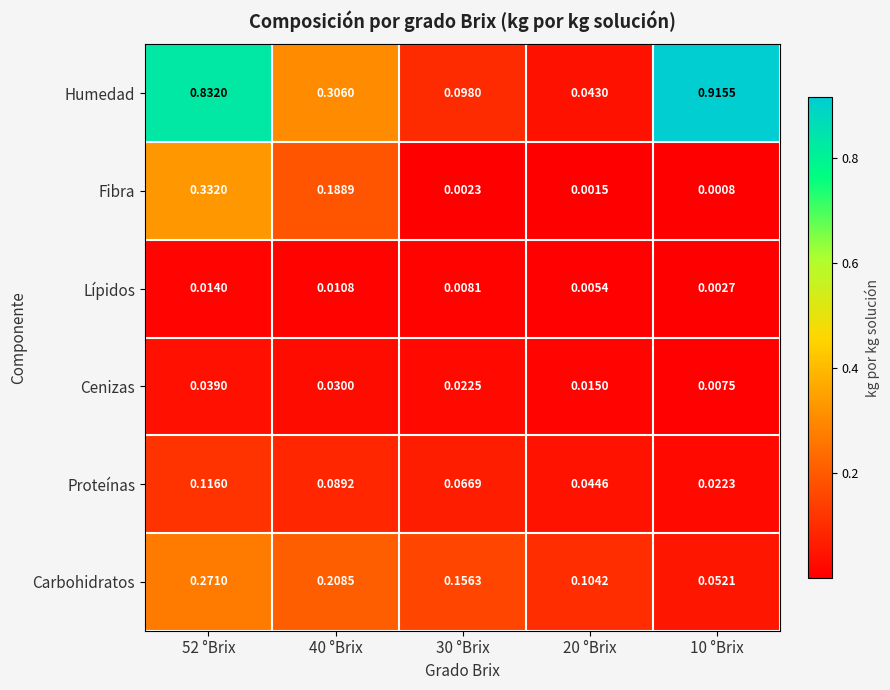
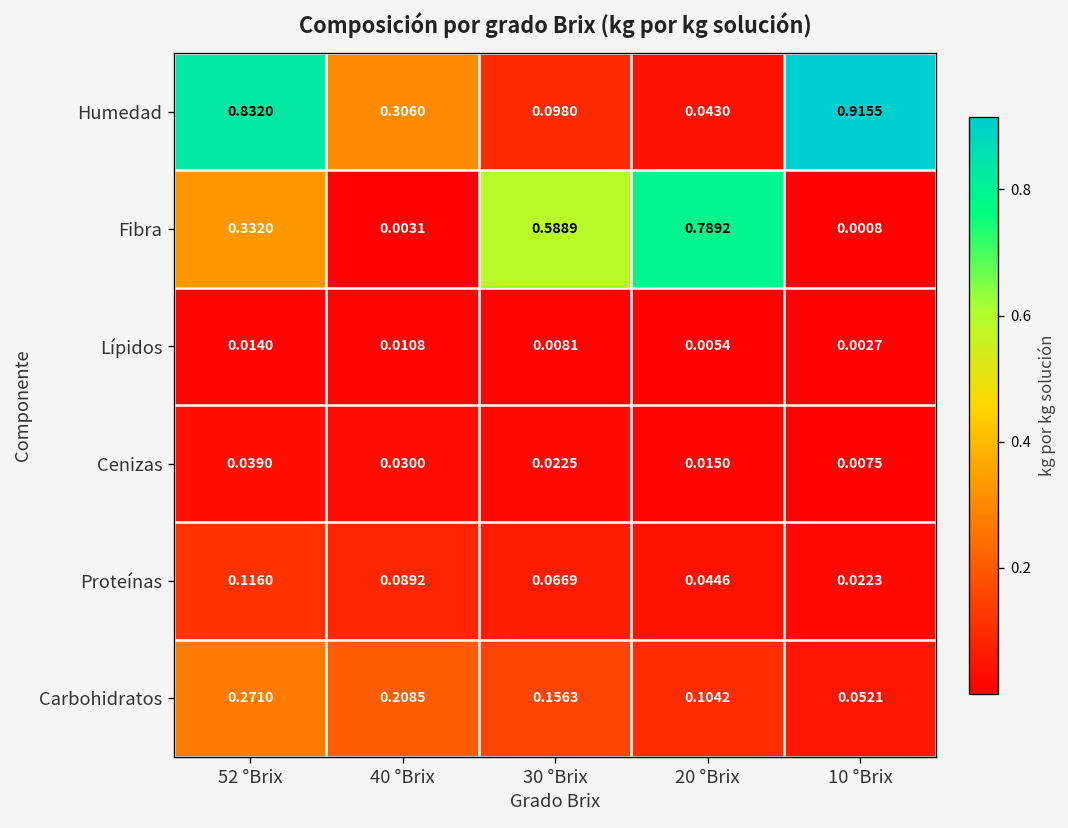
  {
    "Humedad": {
      "52 °Brix": 0.8320,
      "40 °Brix": 0.3060,
      "30 °Brix": 0.0980,
      "20 °Brix": 0.0430,
      "10 °Brix": 0.9155
    },
    "Fibra": {
      "52 °Brix": 0.3320,
-     "40 °Brix": 0.1889,
-     "30 °Brix": 0.0023,
-     "20 °Brix": 0.0015,
+     "40 °Brix": 0.0031,
+     "30 °Brix": 0.5889,
+     "20 °Brix": 0.7892,
      "10 °Brix": 0.0008
    },
    "Lípidos": {
      "52 °Brix": 0.0140,
      "40 °Brix": 0.0108,
      "30 °Brix": 0.0081,
      "20 °Brix": 0.0054,
      "10 °Brix": 0.0027
    },
    "Cenizas": {
      "52 °Brix": 0.0390,
      "40 °Brix": 0.0300,
      "30 °Brix": 0.0225,
      "20 °Brix": 0.0150,
      "10 °Brix": 0.0075
    },
    "Proteínas": {
      "52 °Brix": 0.1160,
      "40 °Brix": 0.0892,
      "30 °Brix": 0.0669,
      "20 °Brix": 0.0446,
      "10 °Brix": 0.0223
    },
    "Carbohidratos": {
      "52 °Brix": 0.2710,
      "40 °Brix": 0.2085,
      "30 °Brix": 0.1563,
      "20 °Brix": 0.1042,
      "10 °Brix": 0.0521
    }
  }
